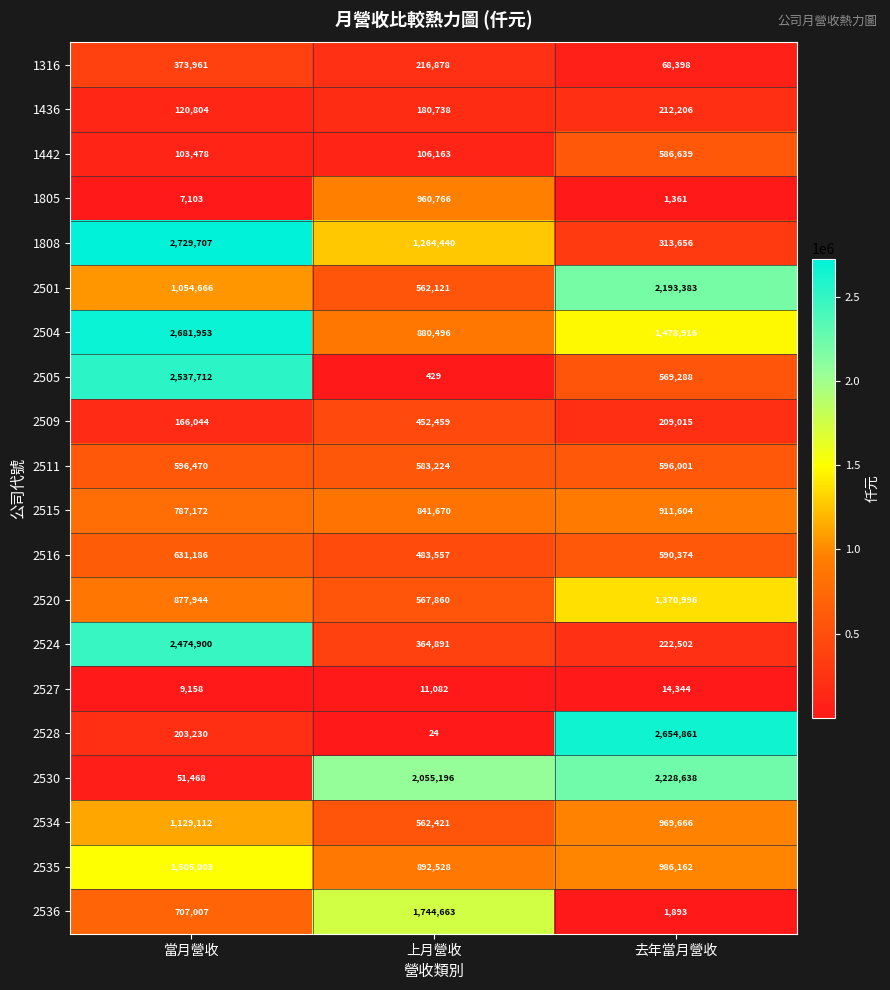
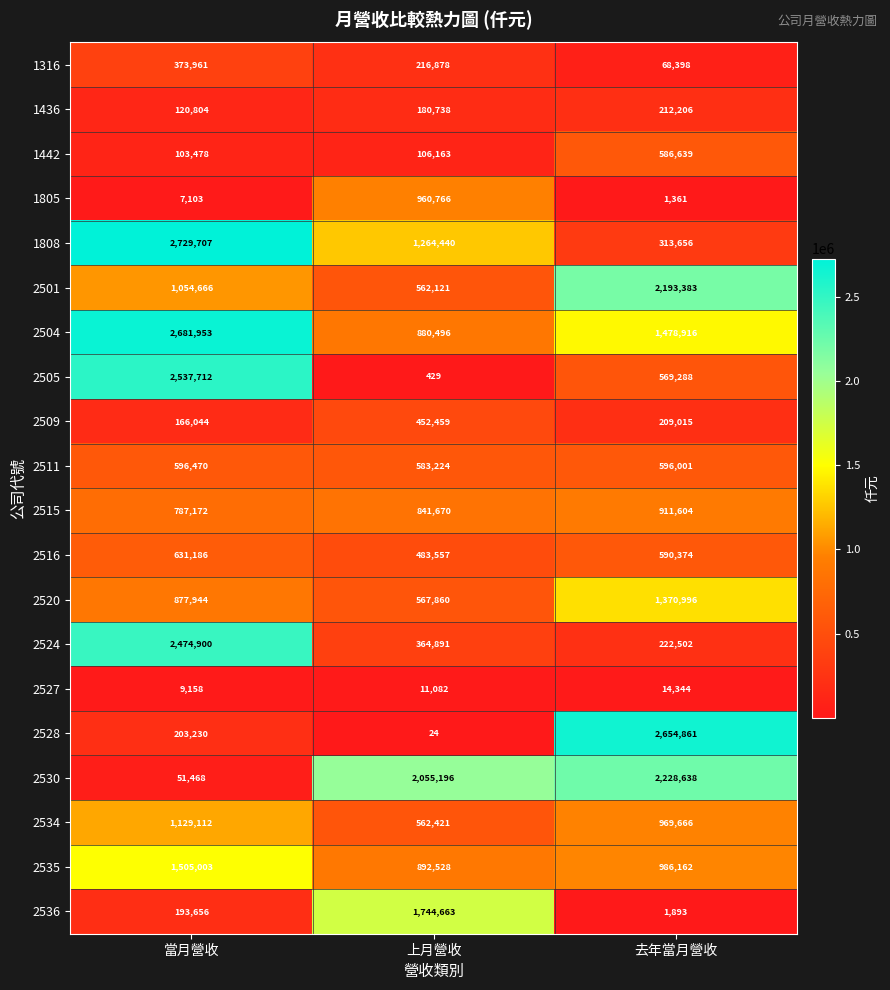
  {
    "1316": {
      "當月營收": "373,961",
      "上月營收": "216,878",
      "去年當月營收": "68,398"
    },
    "1436": {
      "當月營收": "120,804",
      "上月營收": "180,738",
      "去年當月營收": "212,206"
    },
    "1442": {
      "當月營收": "103,478",
      "上月營收": "106,163",
      "去年當月營收": "586,639"
    },
    "1805": {
      "當月營收": "7,103",
      "上月營收": "960,766",
      "去年當月營收": "1,361"
    },
    "1808": {
      "當月營收": "2,729,707",
      "上月營收": "1,264,440",
      "去年當月營收": "313,656"
    },
    "2501": {
      "當月營收": "1,054,666",
      "上月營收": "562,121",
      "去年當月營收": "2,193,383"
    },
    "2504": {
      "當月營收": "2,681,953",
      "上月營收": "880,496",
      "去年當月營收": "1,478,916"
    },
    "2505": {
      "當月營收": "2,537,712",
      "上月營收": "429",
      "去年當月營收": "569,288"
    },
    "2509": {
      "當月營收": "166,044",
      "上月營收": "452,459",
      "去年當月營收": "209,015"
    },
    "2511": {
      "當月營收": "596,470",
      "上月營收": "583,224",
      "去年當月營收": "596,001"
    },
    "2515": {
      "當月營收": "787,172",
      "上月營收": "841,670",
      "去年當月營收": "911,604"
    },
    "2516": {
      "當月營收": "631,186",
      "上月營收": "483,557",
      "去年當月營收": "590,374"
    },
    "2520": {
      "當月營收": "877,944",
      "上月營收": "567,860",
      "去年當月營收": "1,370,996"
    },
    "2524": {
      "當月營收": "2,474,900",
      "上月營收": "364,891",
      "去年當月營收": "222,502"
    },
    "2527": {
      "當月營收": "9,158",
      "上月營收": "11,082",
      "去年當月營收": "14,344"
    },
    "2528": {
      "當月營收": "203,230",
      "上月營收": "24",
      "去年當月營收": "2,654,861"
    },
    "2530": {
      "當月營收": "51,468",
      "上月營收": "2,055,196",
      "去年當月營收": "2,228,638"
    },
    "2534": {
      "當月營收": "1,129,112",
      "上月營收": "562,421",
      "去年當月營收": "969,666"
    },
    "2535": {
      "當月營收": "1,505,003",
      "上月營收": "892,528",
      "去年當月營收": "986,162"
    },
    "2536": {
-     "當月營收": "707,007",
+     "當月營收": "193,656",
      "上月營收": "1,744,663",
      "去年當月營收": "1,893"
    }
  }
